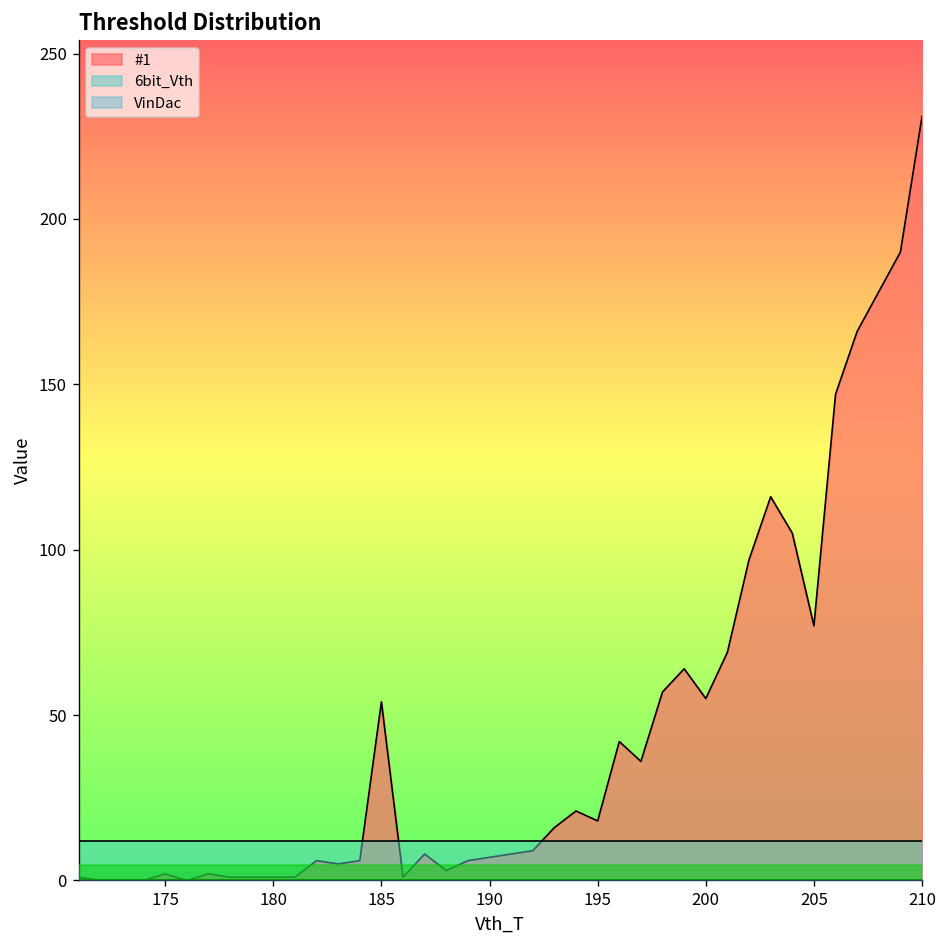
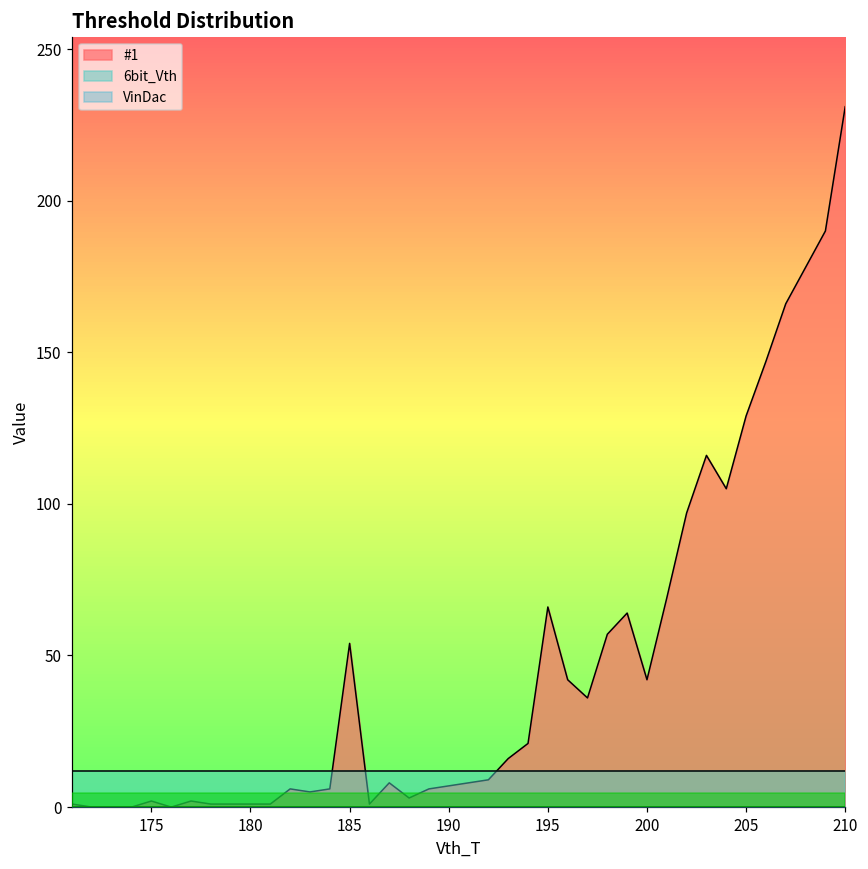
  {
    "#1": {
      "185": 54,
      "190": 7,
-     "195": 18,
-     "200": 55,
-     "205": 77,
+     "195": 66,
+     "200": 42,
+     "205": 129,
      "210": 231
    }
  }
